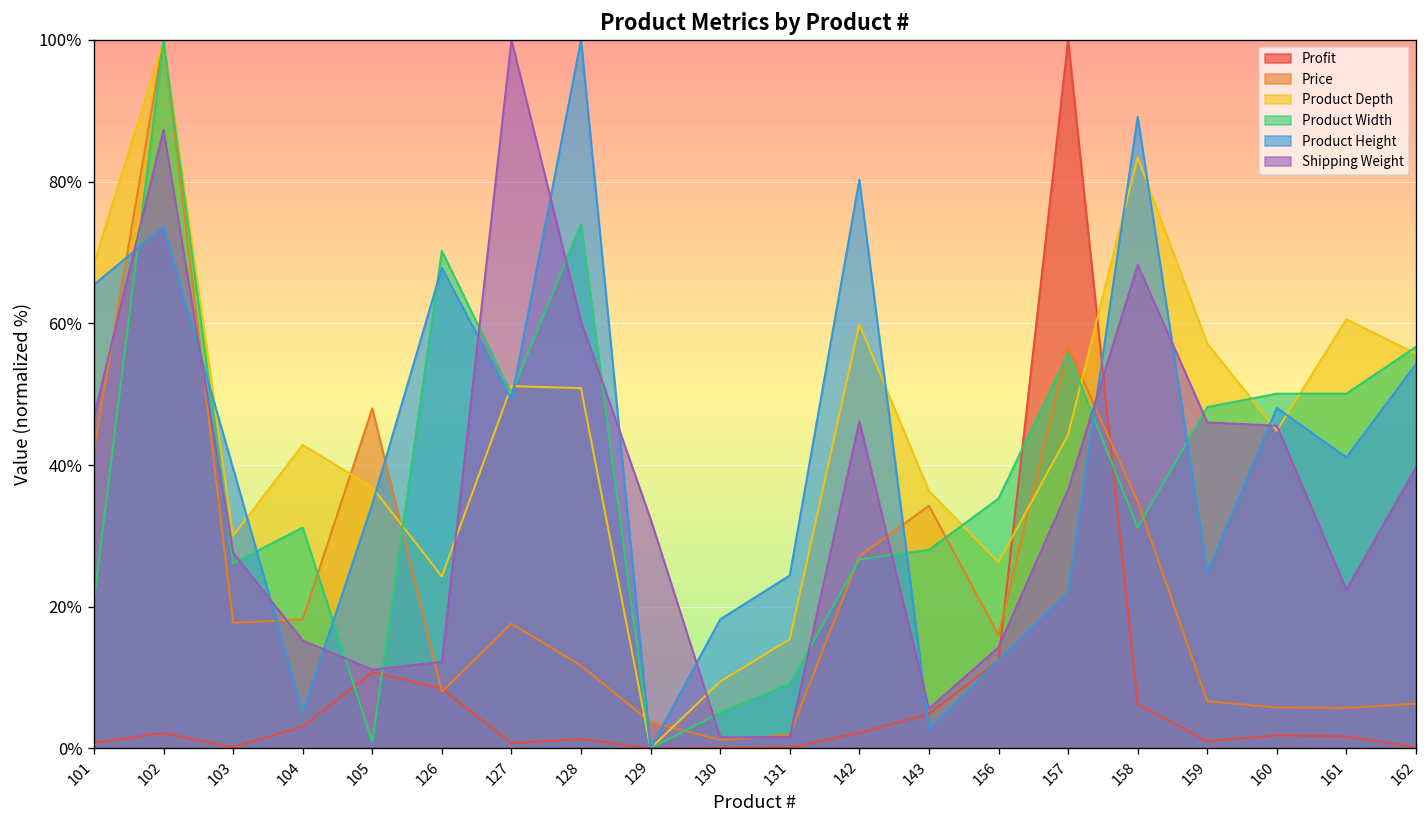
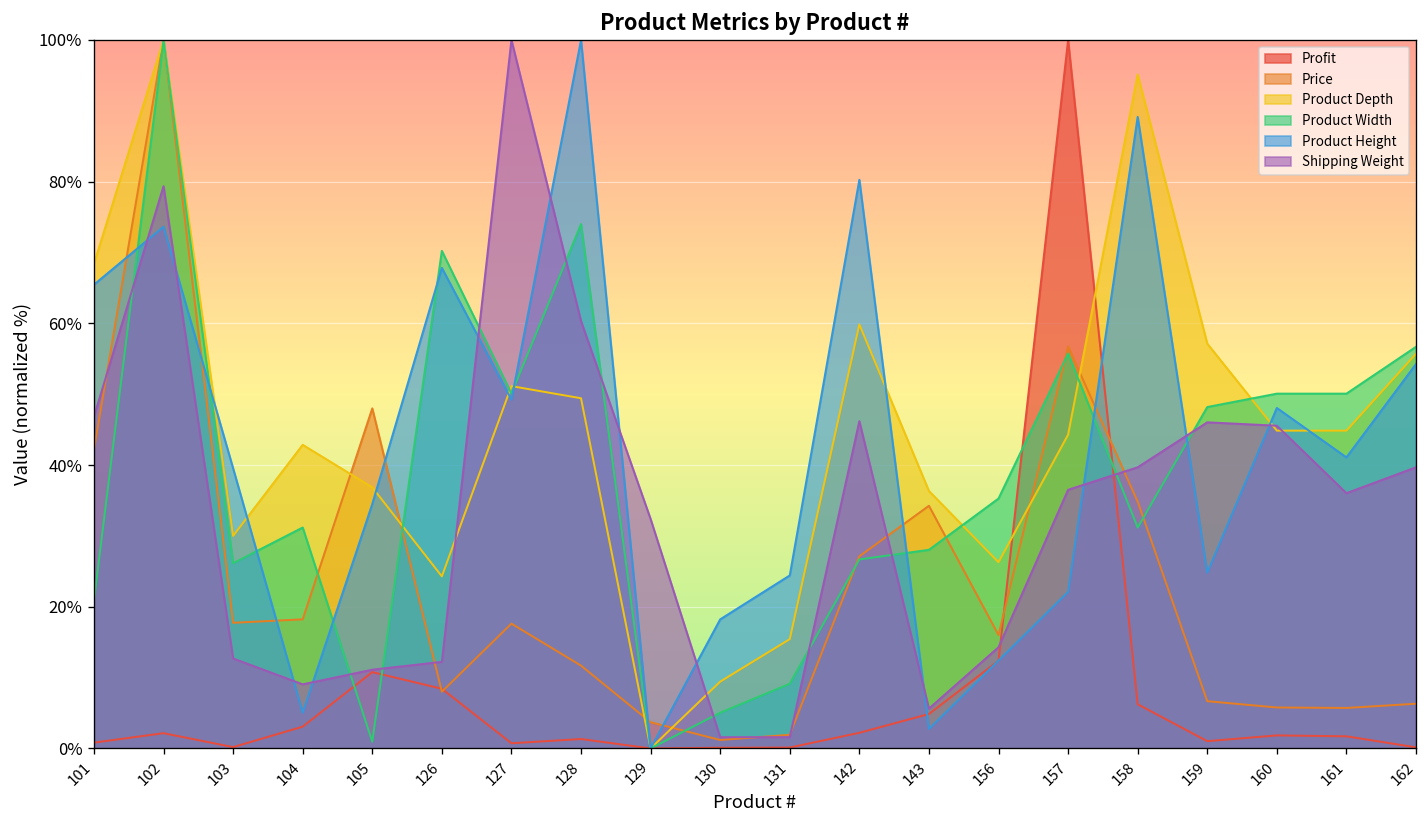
  {
    "Product Depth": {
      "101": "68%",
      "103": "30%",
      "104": "43%",
      "105": "37%",
      "126": "24%",
      "127": "51%",
-     "128": "51%",
+     "128": "49%",
      "130": "9%",
      "131": "15%",
      "142": "60%",
      "143": "36%",
      "156": "26%",
      "157": "44%",
-     "158": "83%",
+     "158": "95%",
      "159": "57%",
      "160": "45%",
-     "161": "61%",
+     "161": "45%",
      "162": "56%"
    },
    "Product Width": {
      "101": "21%",
      "103": "26%",
      "104": "31%",
      "105": "1%",
      "126": "70%",
      "127": "50%",
      "128": "74%",
      "130": "5%",
      "131": "9%",
      "142": "27%",
      "143": "28%",
      "156": "35%",
      "157": "56%",
      "158": "31%",
      "159": "48%",
      "160": "50%",
      "161": "50%",
      "162": "57%"
    },
    "Product Height": {
      "101": "65%",
      "102": "74%",
      "103": "40%",
      "104": "5%",
      "105": "34%",
      "126": "68%",
      "127": "49%",
      "128": "100%",
      "130": "18%",
      "131": "24%",
      "142": "80%",
      "143": "3%",
      "157": "22%",
      "158": "89%",
      "159": "25%",
      "160": "48%",
      "161": "41%",
      "162": "54%"
    },
    "Shipping Weight": {
      "101": "47%",
-     "102": "87%",
-     "103": "28%",
-     "104": "15%",
+     "102": "79%",
+     "103": "13%",
+     "104": "9%",
      "126": "12%",
      "127": "100%",
      "128": "60%",
      "129": "32%",
      "142": "46%",
      "143": "6%",
      "156": "14%",
      "157": "37%",
-     "158": "68%",
+     "158": "40%",
      "159": "46%",
      "160": "46%",
-     "161": "22%",
+     "161": "36%",
      "162": "40%"
    }
  }
